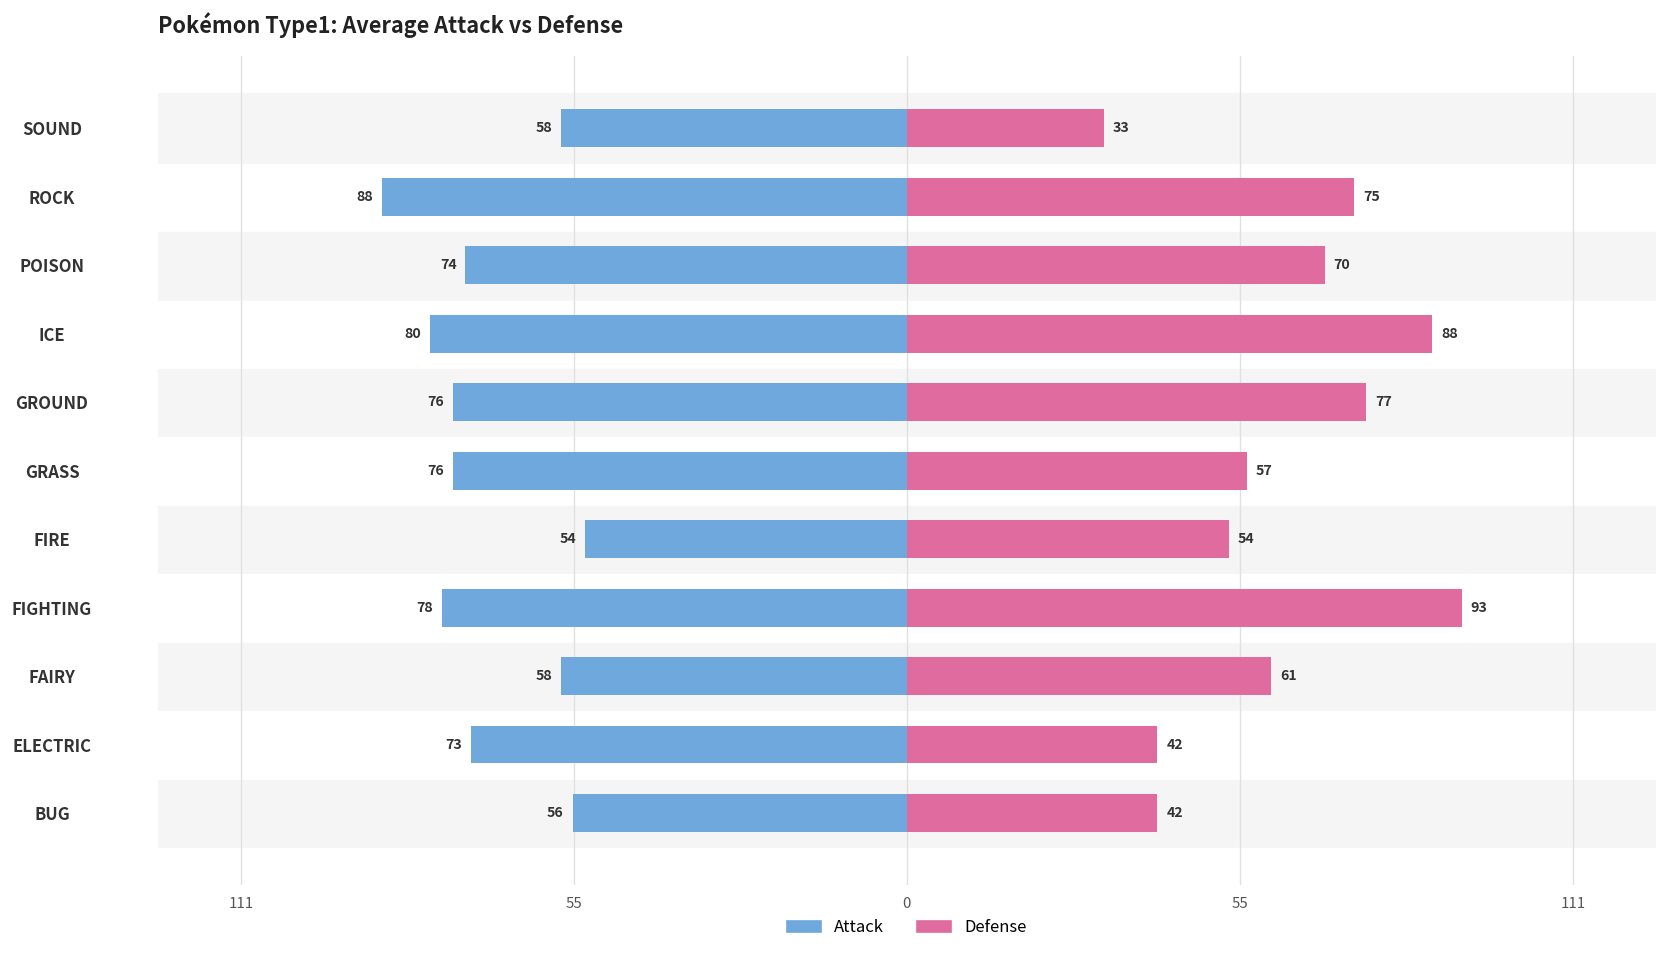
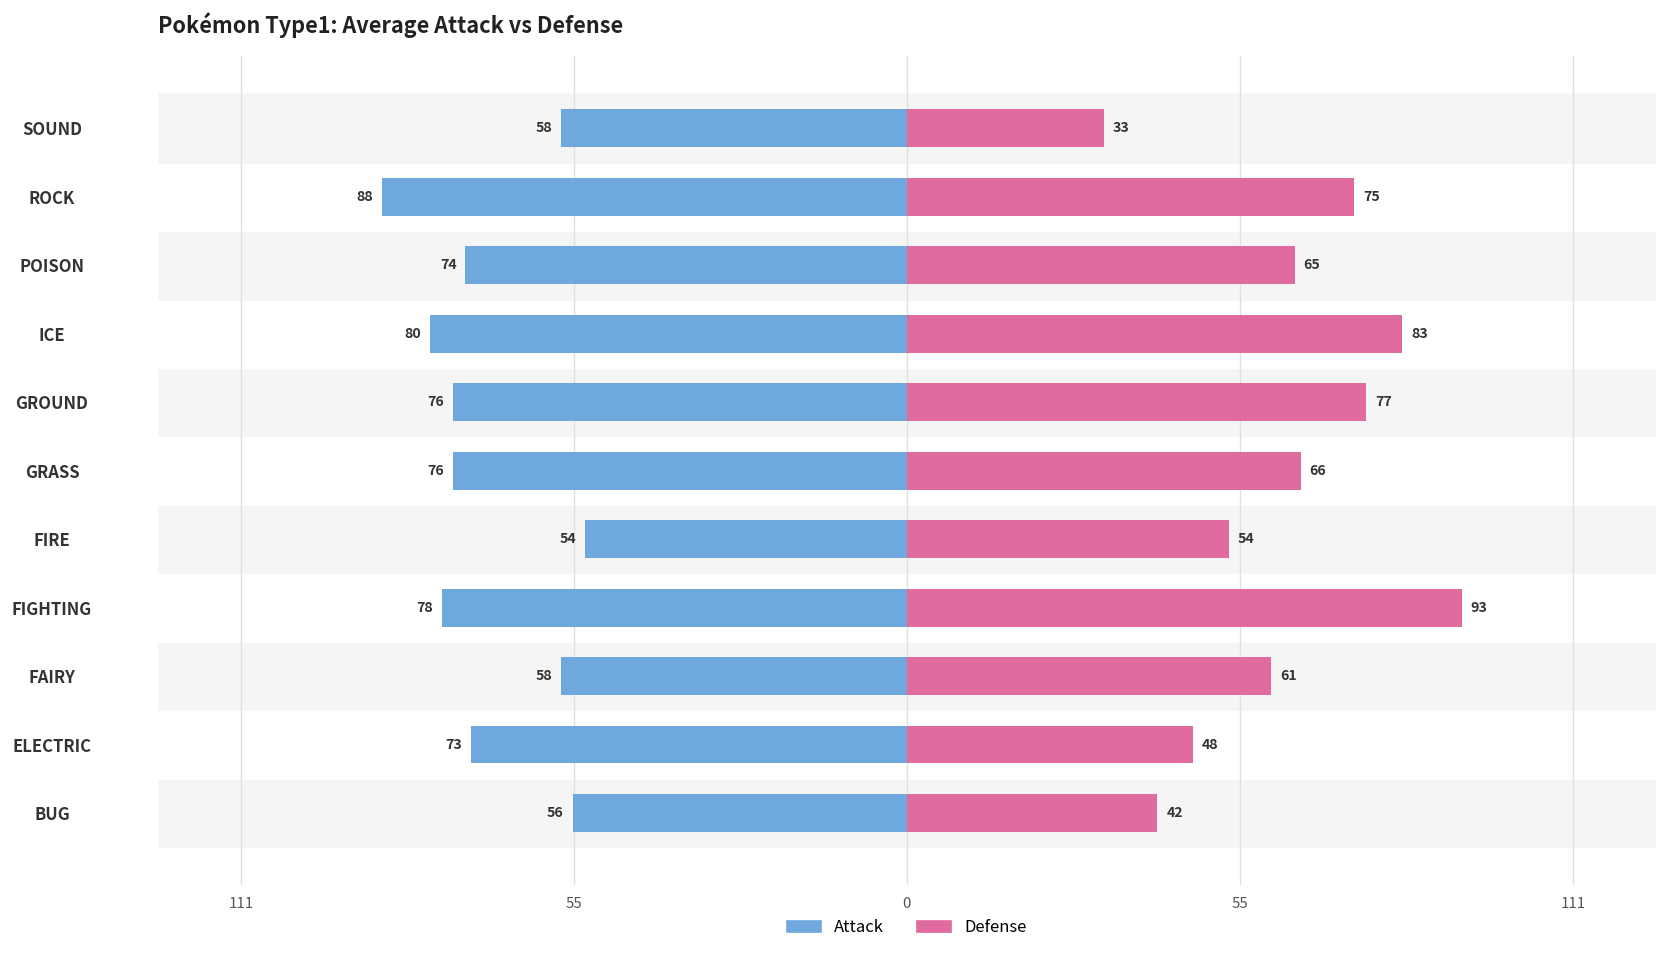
  {
    "Defense": {
      "SOUND": 33,
      "ROCK": 75,
-     "POISON": 70,
-     "ICE": 88,
+     "POISON": 65,
+     "ICE": 83,
      "GROUND": 77,
-     "GRASS": 57,
+     "GRASS": 66,
      "FIRE": 54,
      "FIGHTING": 93,
      "FAIRY": 61,
-     "ELECTRIC": 42,
+     "ELECTRIC": 48,
      "BUG": 42
    }
  }
